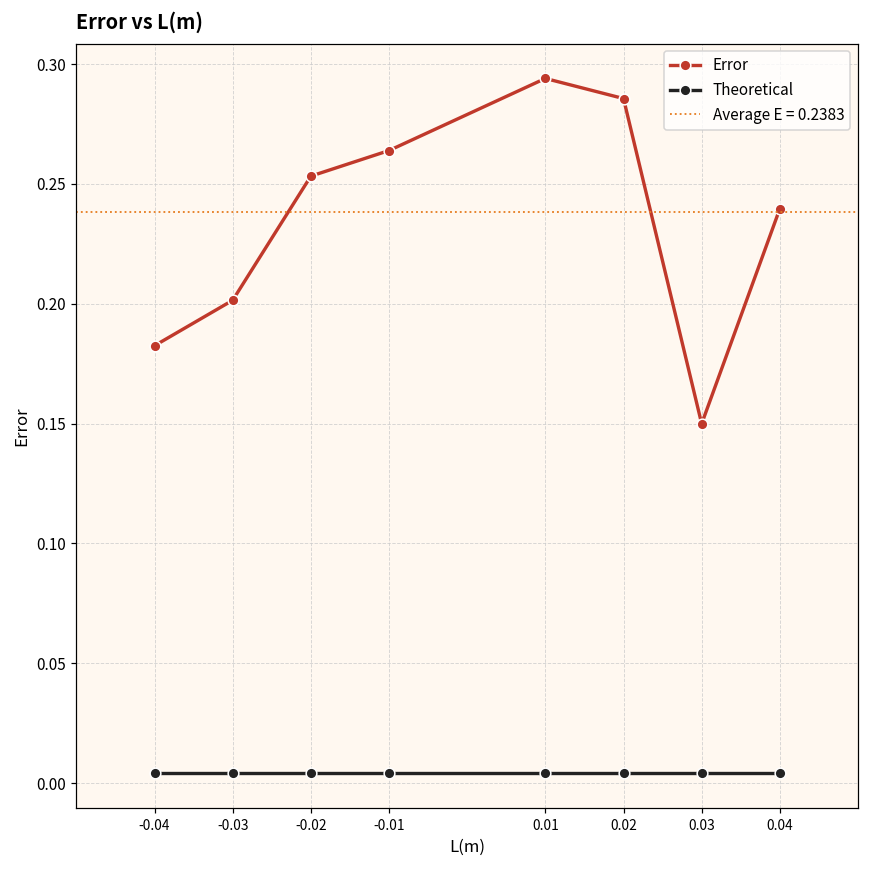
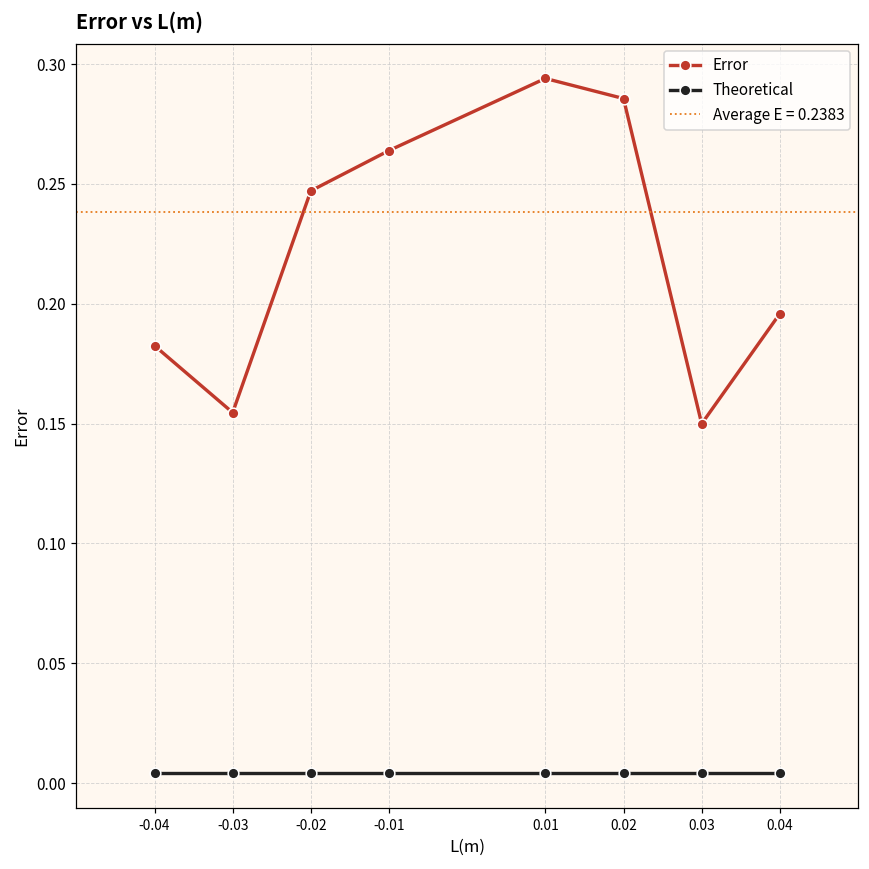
  {
    "Error": {
      "-0.04": 0.182,
-     "-0.03": 0.201,
-     "-0.02": 0.253,
+     "-0.03": 0.155,
+     "-0.02": 0.247,
      "-0.01": 0.264,
      "0.01": 0.294,
      "0.02": 0.286,
      "0.03": 0.150,
-     "0.04": 0.240
+     "0.04": 0.196
    },
    "Theoretical": {
      "-0.04": 0.004,
      "-0.03": 0.004,
      "-0.02": 0.004,
      "-0.01": 0.004,
      "0.01": 0.004,
      "0.02": 0.004,
      "0.03": 0.004,
      "0.04": 0.004
    }
  }
